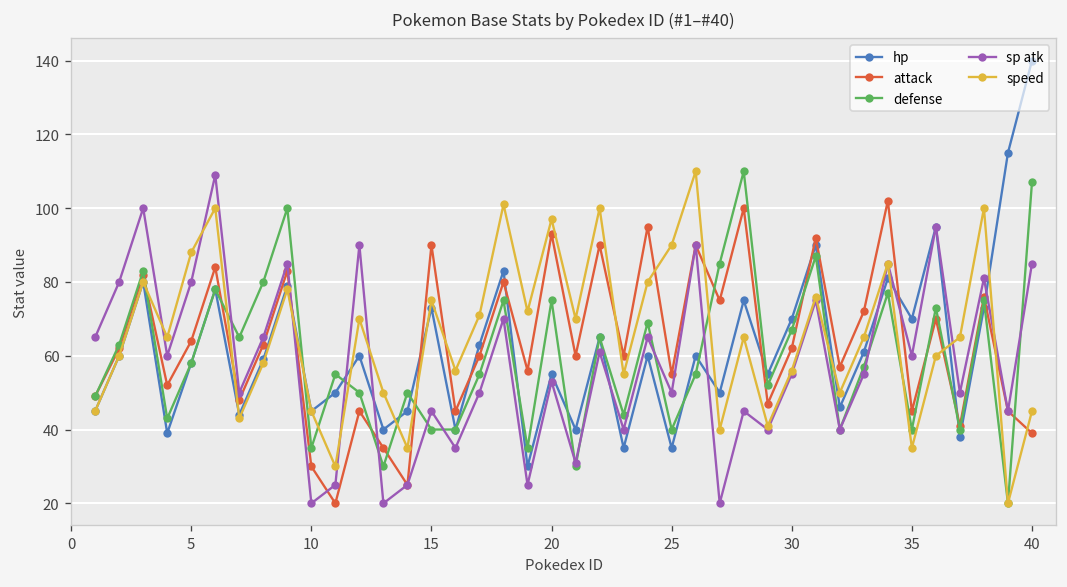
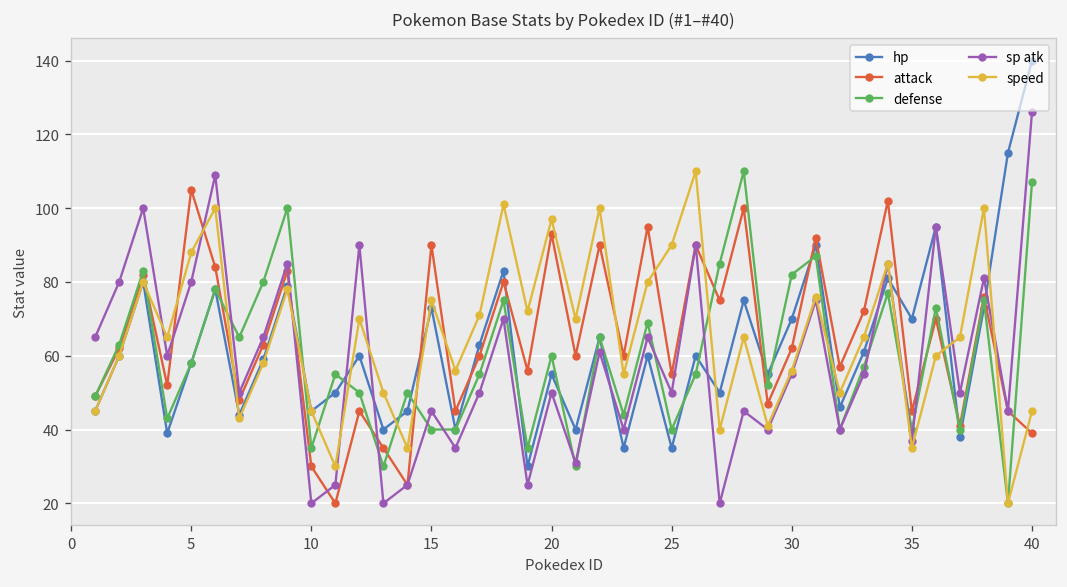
  {
    "hp": {
      "15": 73,
      "20": 55,
      "25": 35,
      "30": 70,
      "35": 70
    },
    "attack": {
-     "5": 64,
+     "5": 105,
      "10": 30,
      "15": 90,
      "20": 93,
      "25": 55,
      "30": 62,
      "35": 45,
      "40": 39
    },
    "defense": {
      "10": 35,
      "15": 40,
-     "20": 75,
+     "20": 60,
      "25": 40,
-     "30": 67,
+     "30": 82,
      "35": 40,
      "40": 107
    },
    "sp atk": {
      "5": 80,
      "10": 20,
      "15": 45,
-     "20": 53,
+     "20": 50,
      "25": 50,
      "30": 55,
-     "35": 60,
-     "40": 85
+     "35": 37,
+     "40": 126
    },
    "speed": {
      "5": 88,
      "15": 75,
      "20": 97,
      "25": 90,
      "30": 56,
      "35": 35,
      "40": 45
    }
  }
